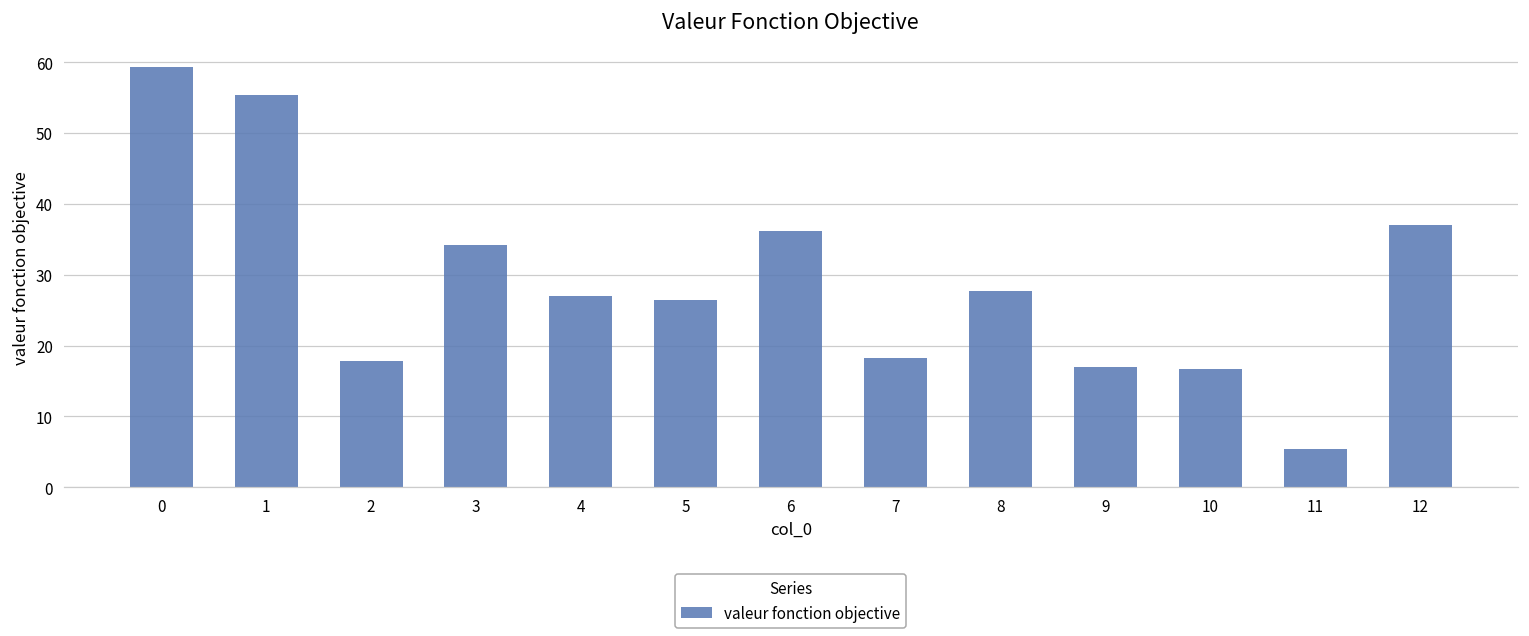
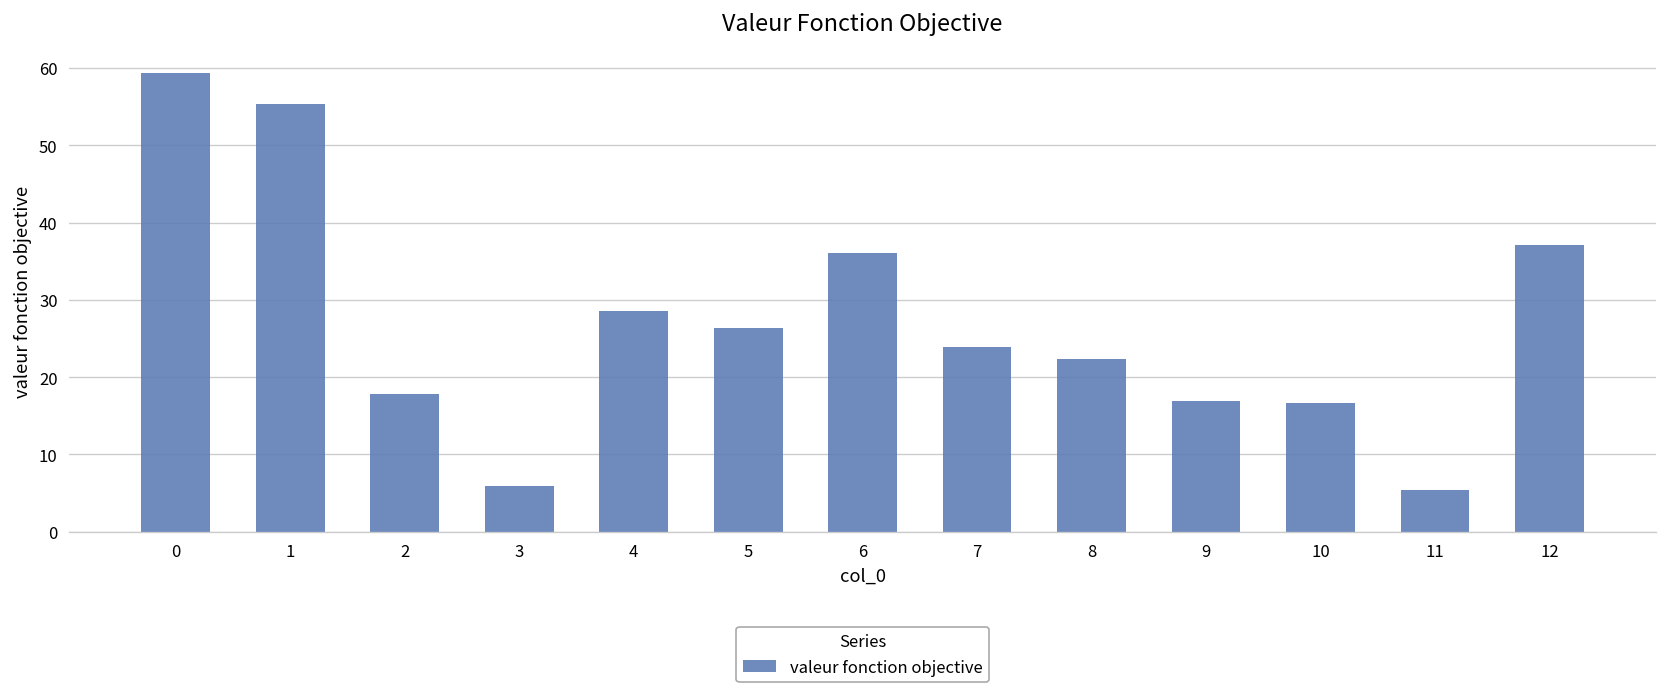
  {
    "0": 59,
    "1": 55,
    "2": 18,
-   "3": 34,
-   "4": 27,
+   "3": 6,
+   "4": 29,
    "5": 26,
    "6": 36,
-   "7": 18,
-   "8": 28,
+   "7": 24,
+   "8": 22,
    "9": 17,
    "10": 17,
    "11": 5,
    "12": 37
  }
